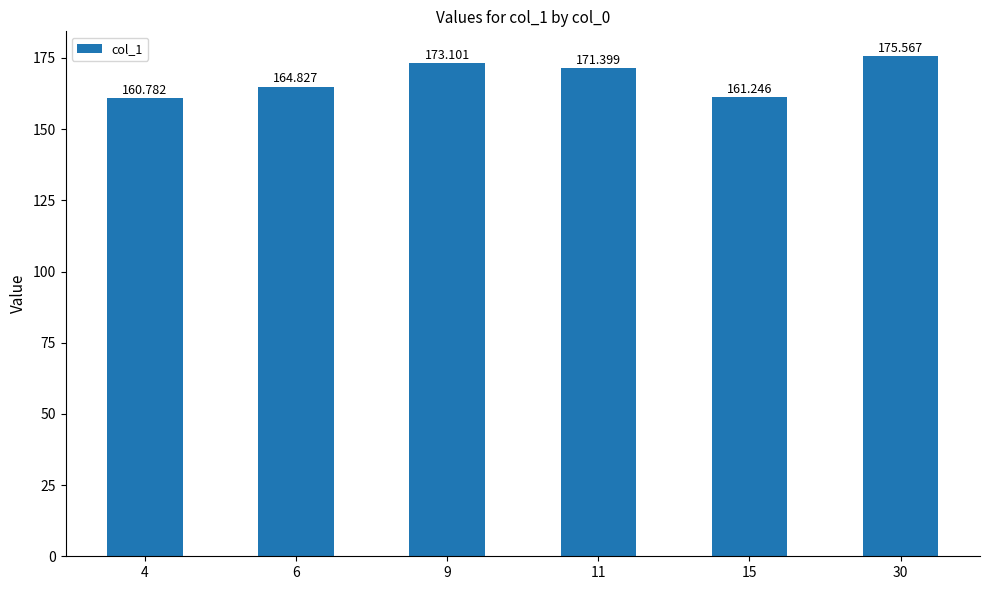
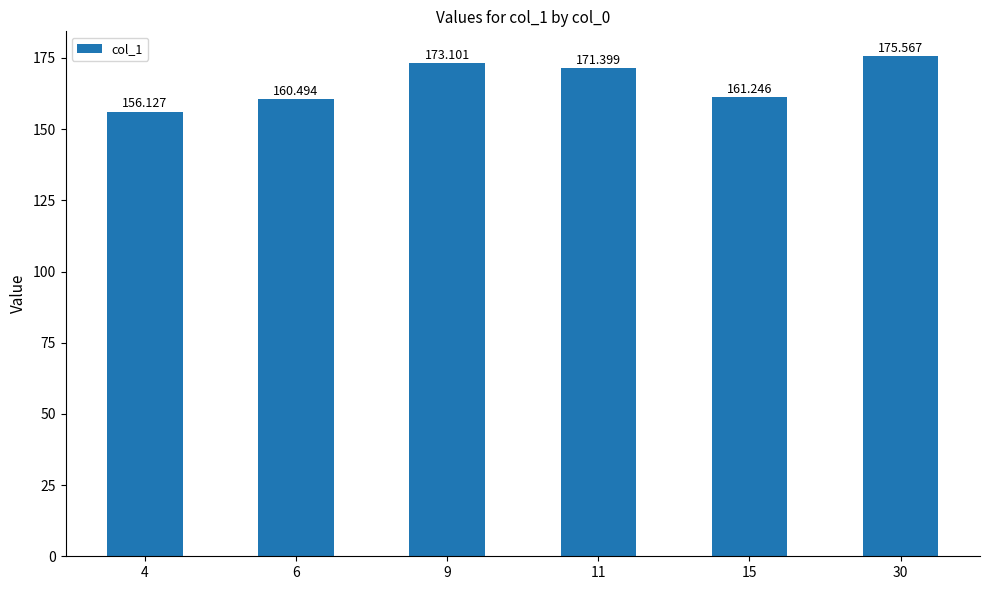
  {
-   "4": 160.782,
-   "6": 164.827,
+   "4": 156.127,
+   "6": 160.494,
    "9": 173.101,
    "11": 171.399,
    "15": 161.246,
    "30": 175.567
  }
